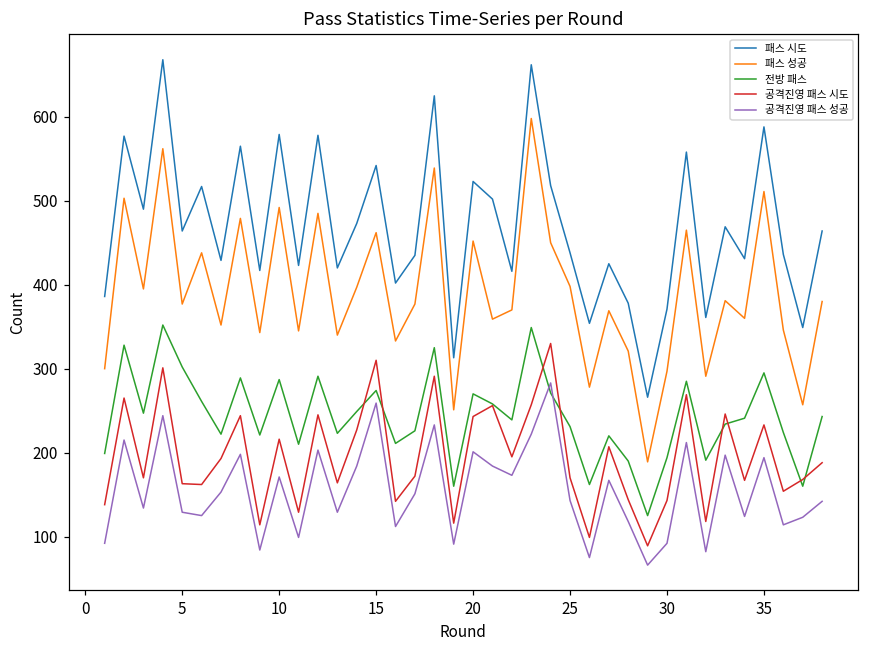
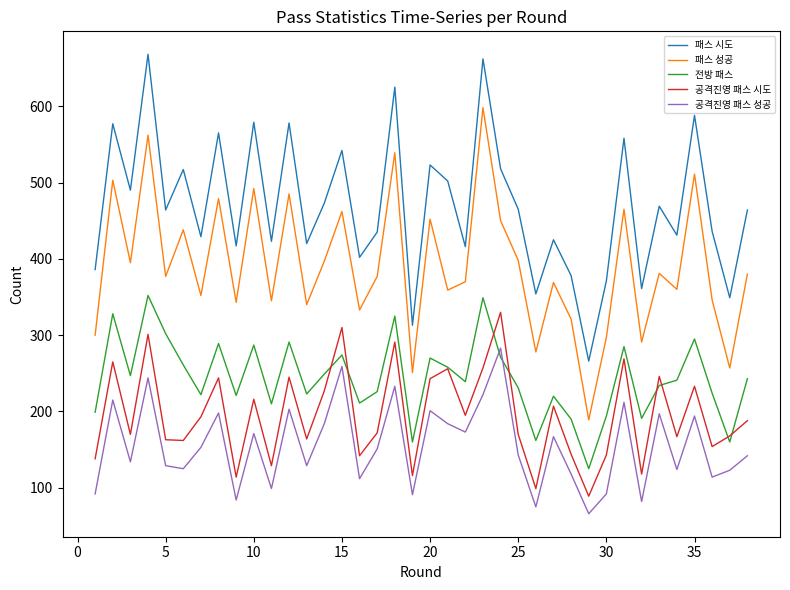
  {
    "패스 시도": {
      "5": 460,
      "10": 580,
      "15": 540,
      "20": 520,
-     "25": 440,
+     "25": 470,
      "30": 370,
      "35": 590
    },
    "패스 성공": {
      "5": 380,
      "10": 490,
      "15": 460,
      "20": 450,
      "25": 400,
      "30": 300,
      "35": 510
    },
    "전방 패스": {
      "5": 300,
      "10": 290,
      "15": 270,
      "20": 270,
      "25": 230,
      "30": 190,
      "35": 300
    },
    "공격진영 패스 시도": {
      "5": 160,
      "10": 220,
      "15": 310,
      "20": 240,
      "25": 170,
      "30": 140,
      "35": 230
    },
    "공격진영 패스 성공": {
      "5": 130,
      "10": 170,
      "15": 260,
      "20": 200,
      "25": 140,
      "30": 90,
      "35": 190
    }
  }
